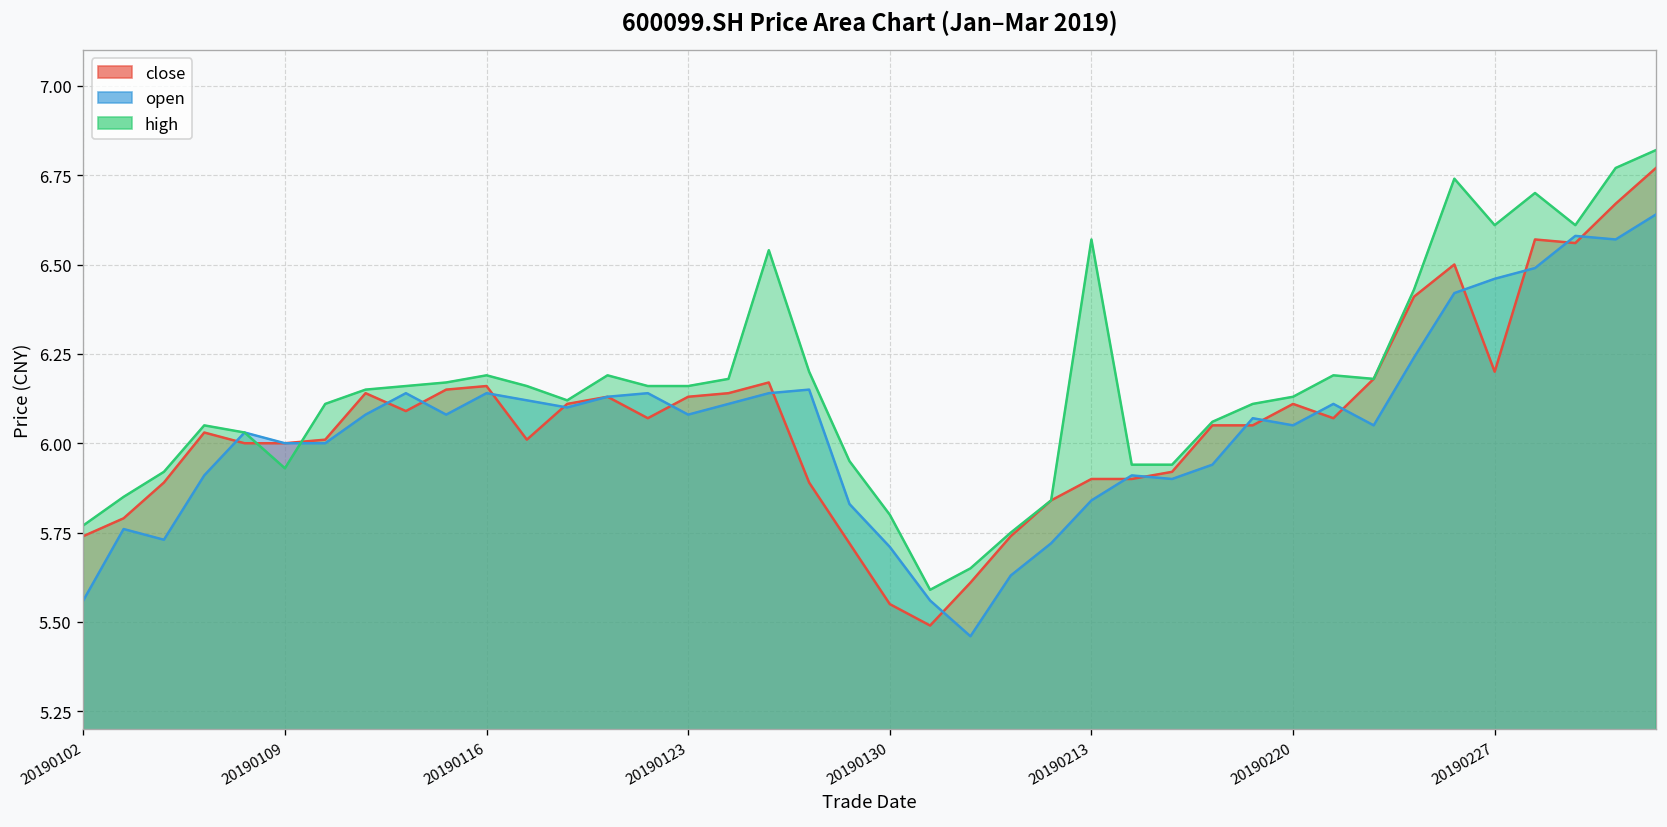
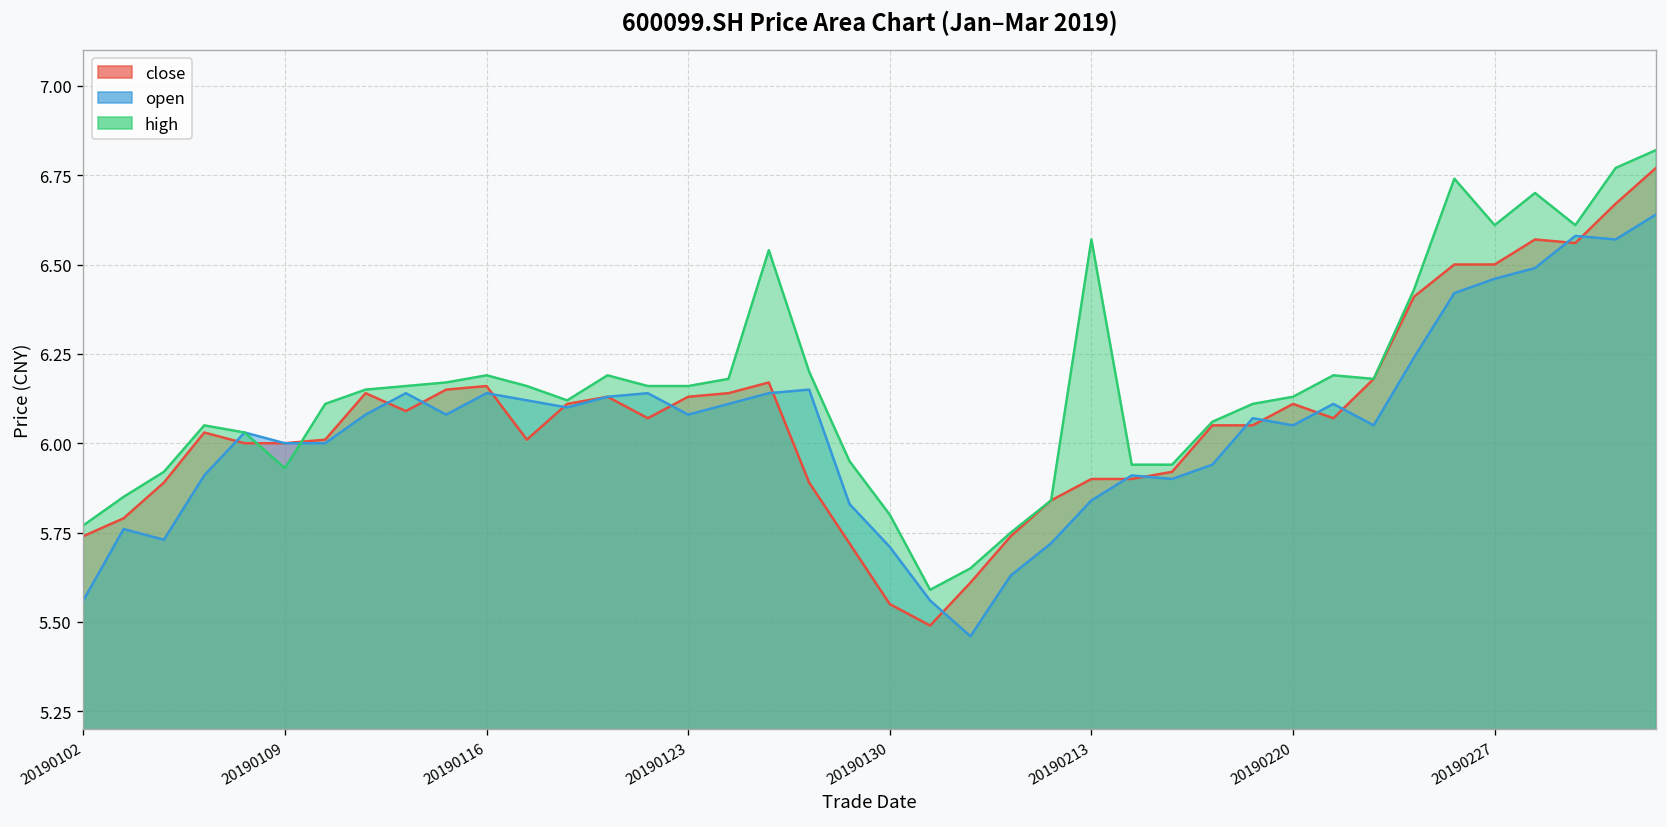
  {
    "close": {
      "20190102": 5.74,
      "20190116": 6.16,
      "20190123": 6.13,
      "20190130": 5.55,
      "20190213": 5.9,
      "20190220": 6.11,
-     "20190227": 6.2
+     "20190227": 6.5
    },
    "open": {
      "20190102": 5.56,
      "20190116": 6.14,
      "20190123": 6.08,
      "20190130": 5.71,
      "20190213": 5.84,
      "20190220": 6.05,
      "20190227": 6.46
    },
    "high": {
      "20190102": 5.77,
      "20190109": 5.93,
      "20190116": 6.19,
      "20190123": 6.16,
      "20190130": 5.8,
      "20190213": 6.57,
      "20190220": 6.13,
      "20190227": 6.61
    }
  }
